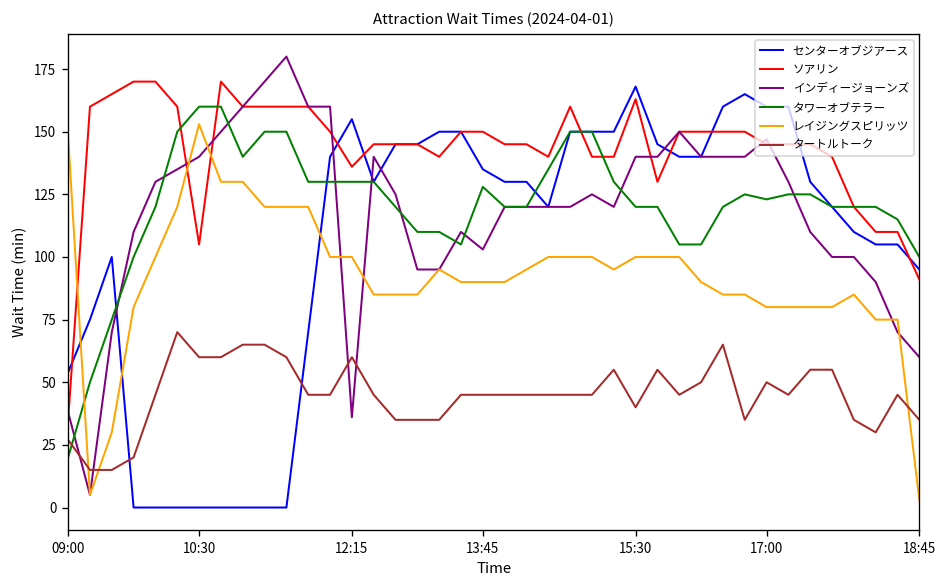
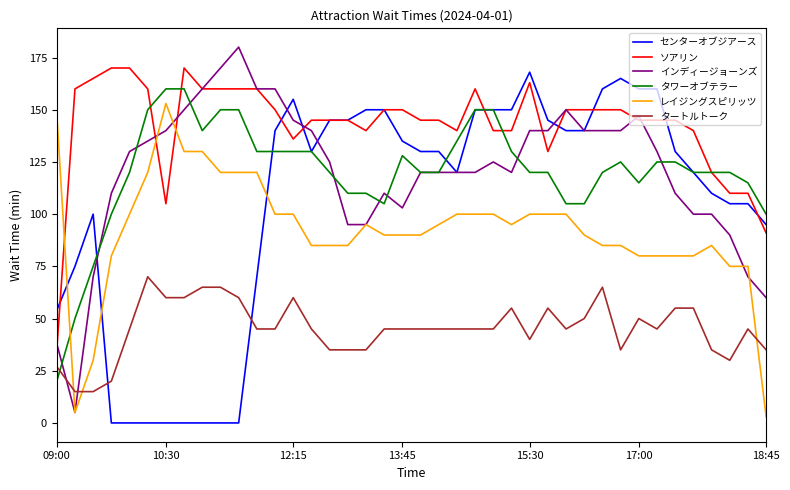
  {
    "センターオブジアース": {
      "09:00": 54,
      "10:30": 0,
      "12:15": 155,
      "13:45": 135,
      "15:30": 168,
      "18:45": 95
    },
    "ソアリン": {
      "09:00": 35,
      "10:30": 105,
      "12:15": 136,
      "13:45": 150,
      "15:30": 163,
      "18:45": 91
    },
    "インディージョーンズ": {
      "09:00": 38,
      "10:30": 140,
-     "12:15": 36,
+     "12:15": 145,
      "13:45": 103,
      "15:30": 140,
      "18:45": 60
    },
    "タワーオブテラー": {
      "09:00": 20,
      "10:30": 160,
      "12:15": 130,
      "13:45": 128,
      "15:30": 120,
-     "17:00": 123,
+     "17:00": 115,
      "18:45": 100
    },
    "レイジングスピリッツ": {
      "09:00": 148,
      "10:30": 153,
      "12:15": 100,
      "13:45": 90,
      "15:30": 100,
      "17:00": 80,
      "18:45": 3
    },
    "タートルトーク": {
      "09:00": 27,
      "10:30": 60,
      "12:15": 60,
      "13:45": 45,
      "15:30": 40,
      "17:00": 50,
      "18:45": 35
    }
  }
